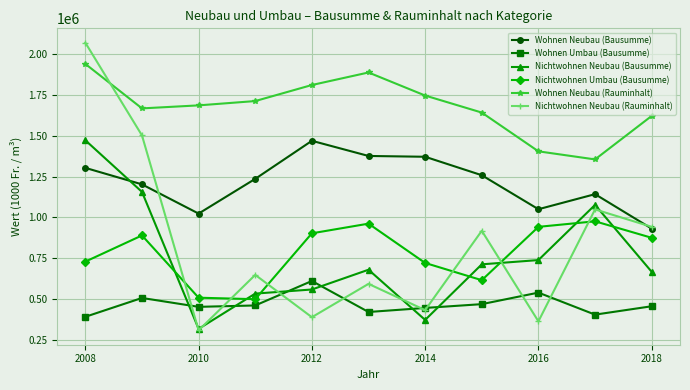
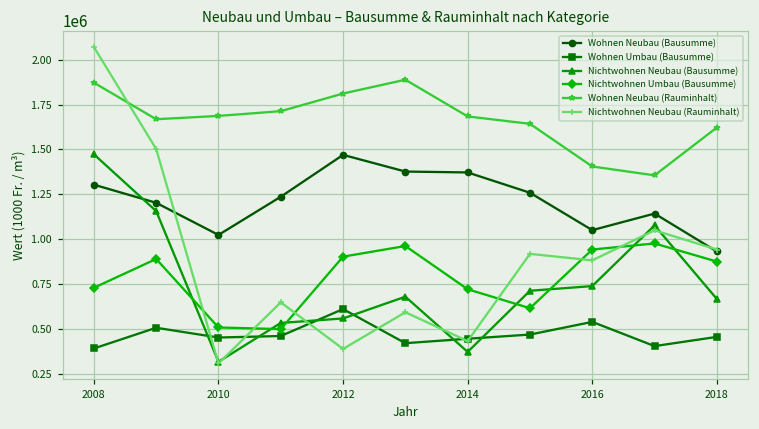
  {
    "Wohnen Neubau (Rauminhalt)": {
-     "2008": 1940000,
+     "2008": 1870000,
      "2010": 1690000,
      "2012": 1810000,
-     "2014": 1750000,
+     "2014": 1680000,
      "2016": 1400000,
      "2018": 1620000
    },
    "Nichtwohnen Neubau (Rauminhalt)": {
      "2008": 2070000,
      "2012": 390000,
-     "2016": 360000
+     "2016": 880000
    }
  }
